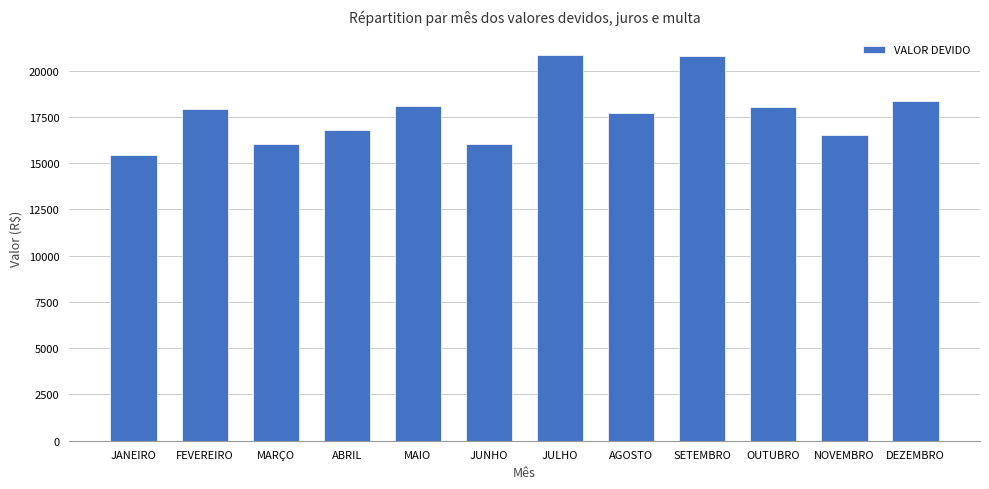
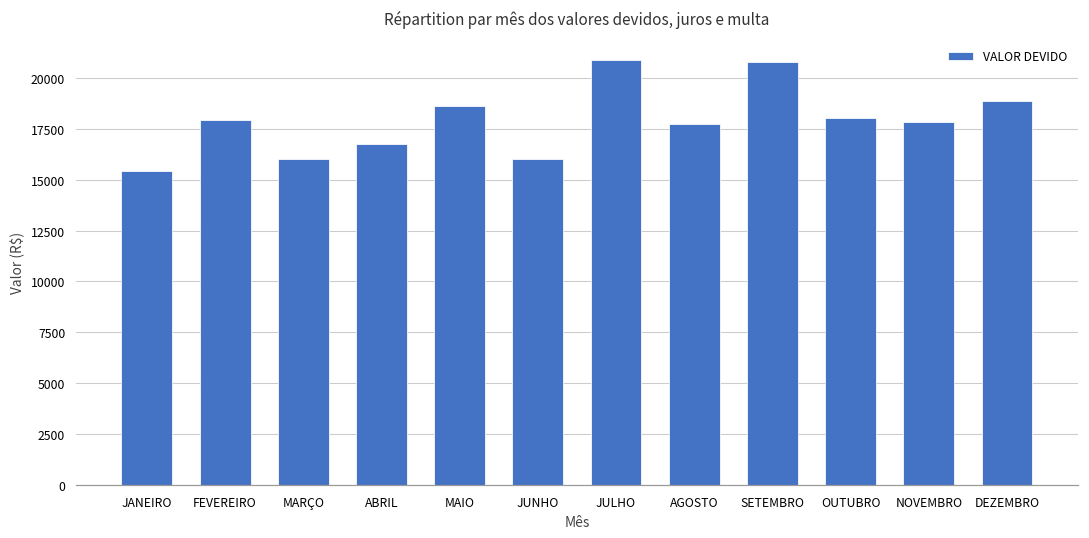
  {
    "JANEIRO": 15400,
    "FEVEREIRO": 17900,
    "MARÇO": 16000,
    "ABRIL": 16800,
-   "MAIO": 18100,
+   "MAIO": 18600,
    "JUNHO": 16000,
    "JULHO": 20900,
    "AGOSTO": 17700,
    "SETEMBRO": 20800,
    "OUTUBRO": 18100,
-   "NOVEMBRO": 16600,
-   "DEZEMBRO": 18400
+   "NOVEMBRO": 17900,
+   "DEZEMBRO": 18900
  }
